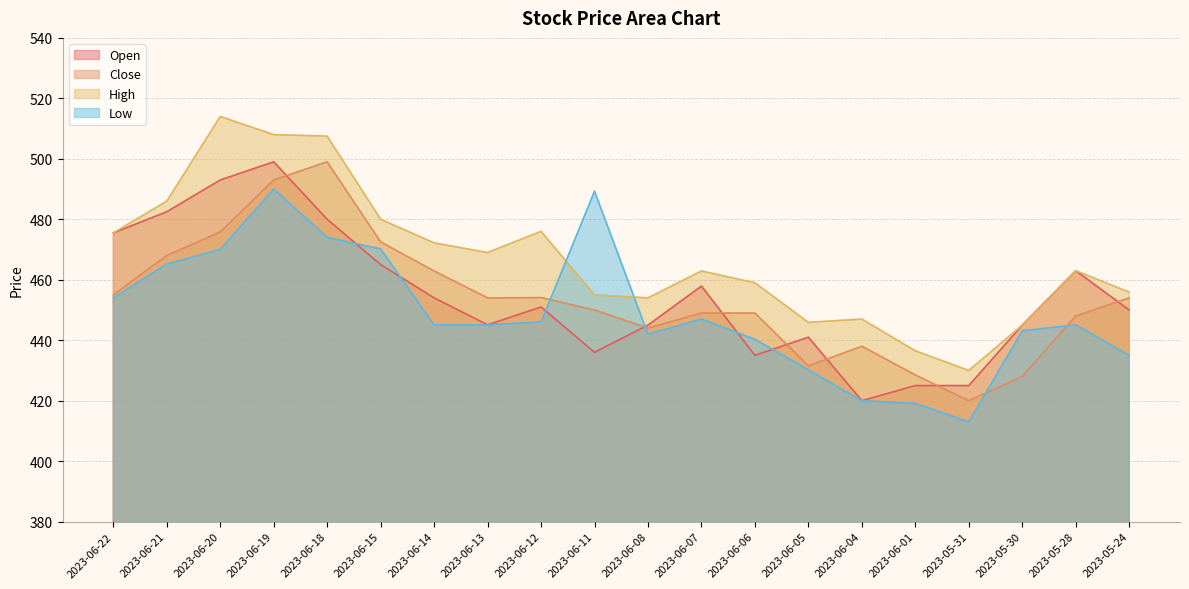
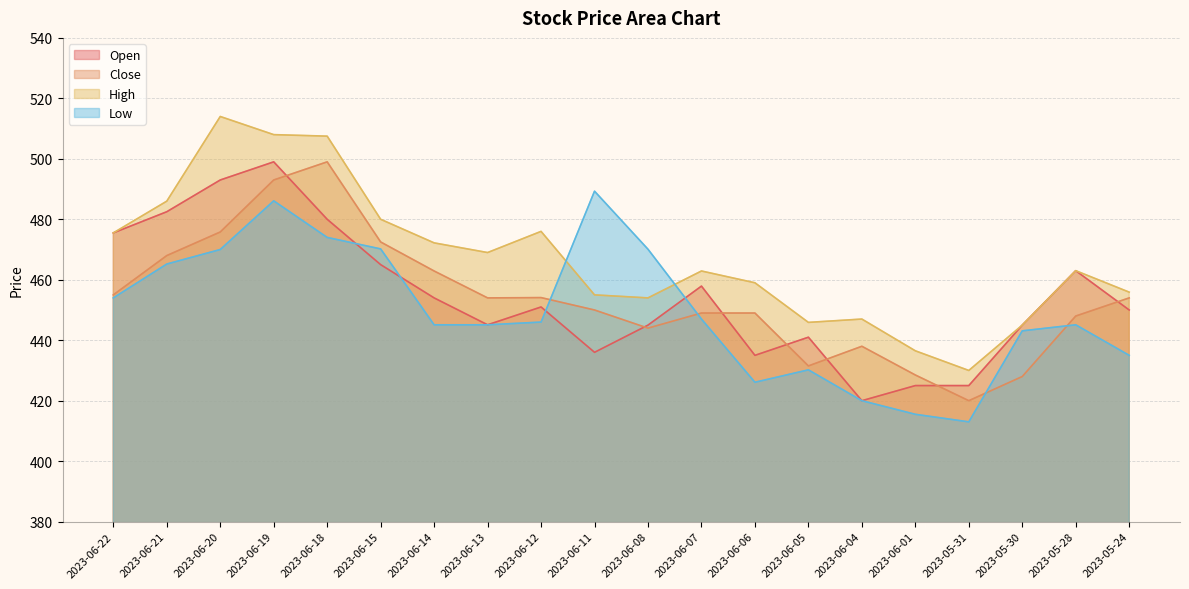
  {
    "Low": {
      "2023-06-22": 454,
      "2023-06-21": 465,
      "2023-06-20": 470,
-     "2023-06-19": 490,
+     "2023-06-19": 486,
      "2023-06-18": 474,
      "2023-06-15": 470,
      "2023-06-14": 445,
      "2023-06-12": 446,
      "2023-06-11": 489,
-     "2023-06-08": 442,
+     "2023-06-08": 470,
      "2023-06-07": 447,
-     "2023-06-06": 440,
+     "2023-06-06": 426,
      "2023-06-05": 430,
-     "2023-06-01": 419,
+     "2023-06-01": 416,
      "2023-05-31": 413,
      "2023-05-30": 443,
      "2023-05-28": 445,
      "2023-05-24": 435
    }
  }
